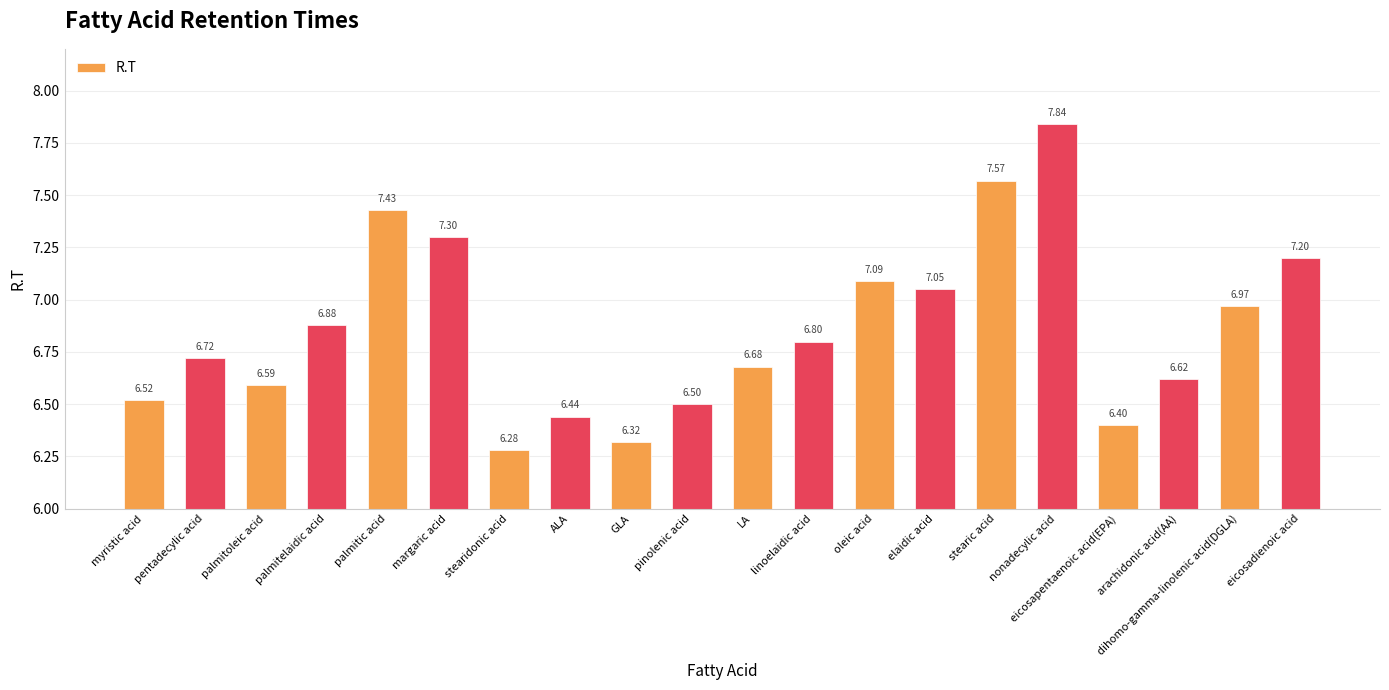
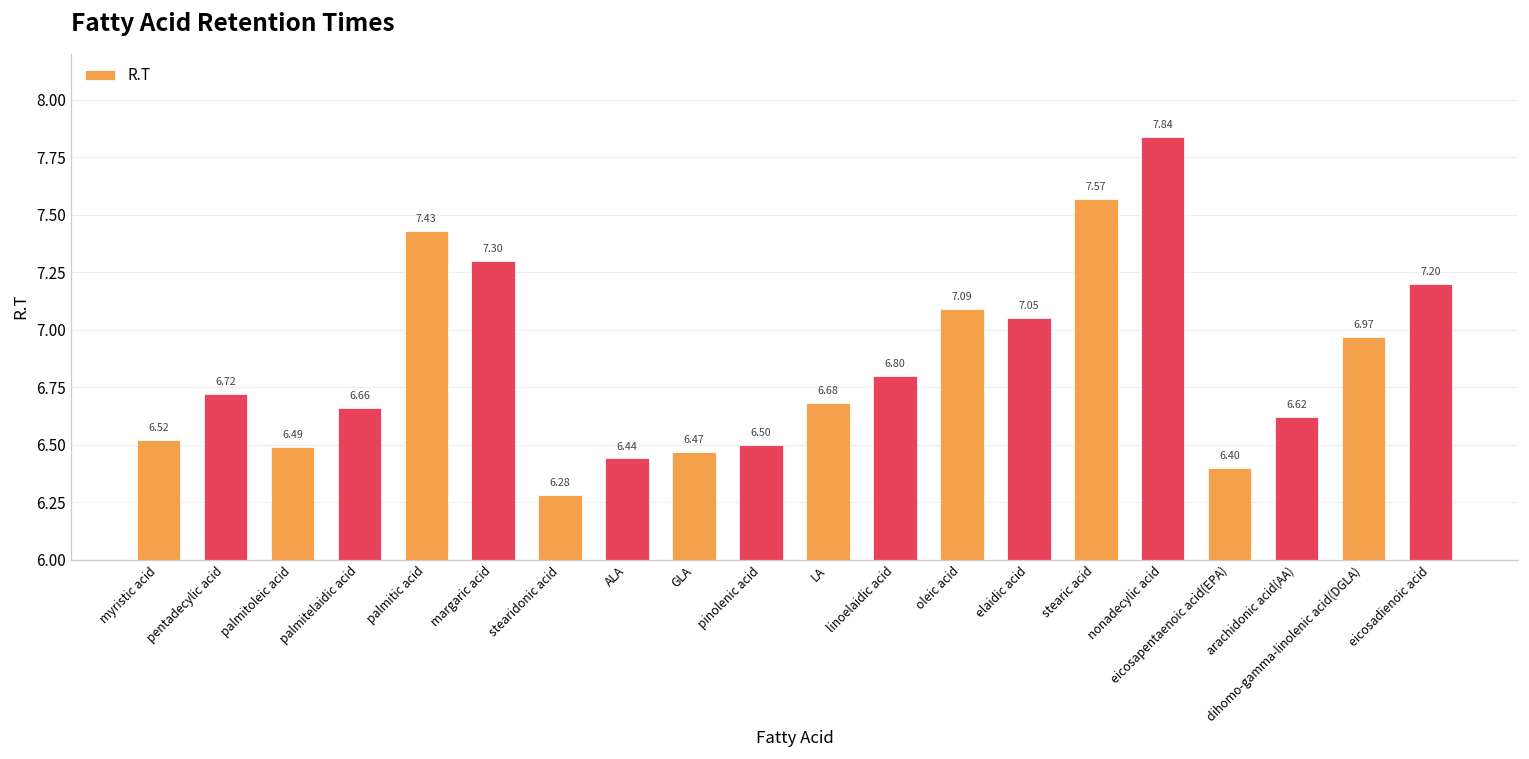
  {
    "myristic acid": 6.52,
    "pentadecylic acid": 6.72,
-   "palmitoleic acid": 6.59,
-   "palmitelaidic acid": 6.88,
+   "palmitoleic acid": 6.49,
+   "palmitelaidic acid": 6.66,
    "palmitic acid": 7.43,
    "margaric acid": 7.30,
    "stearidonic acid": 6.28,
    "ALA": 6.44,
-   "GLA": 6.32,
+   "GLA": 6.47,
    "pinolenic acid": 6.50,
    "LA": 6.68,
    "linoelaidic acid": 6.80,
    "oleic acid": 7.09,
    "elaidic acid": 7.05,
    "stearic acid": 7.57,
    "nonadecylic acid": 7.84,
    "eicosapentaenoic acid(EPA)": 6.40,
    "arachidonic acid(AA)": 6.62,
    "dihomo-gamma-linolenic acid(DGLA)": 6.97,
    "eicosadienoic acid": 7.20
  }
